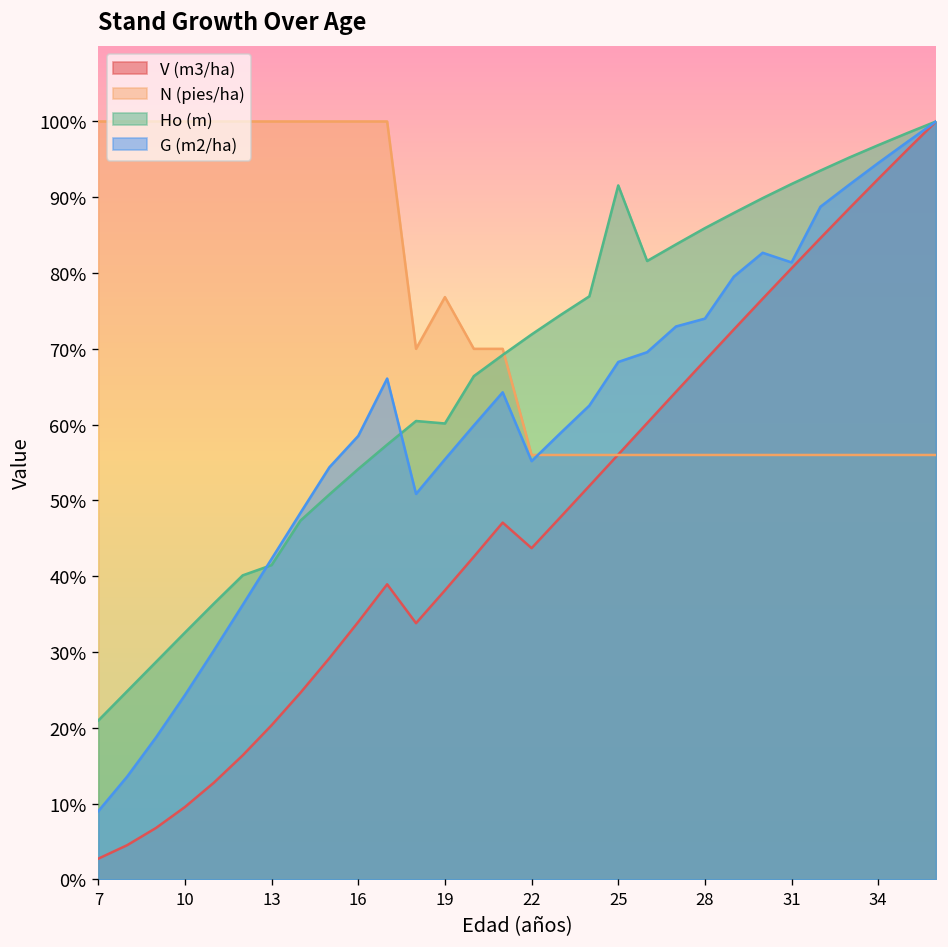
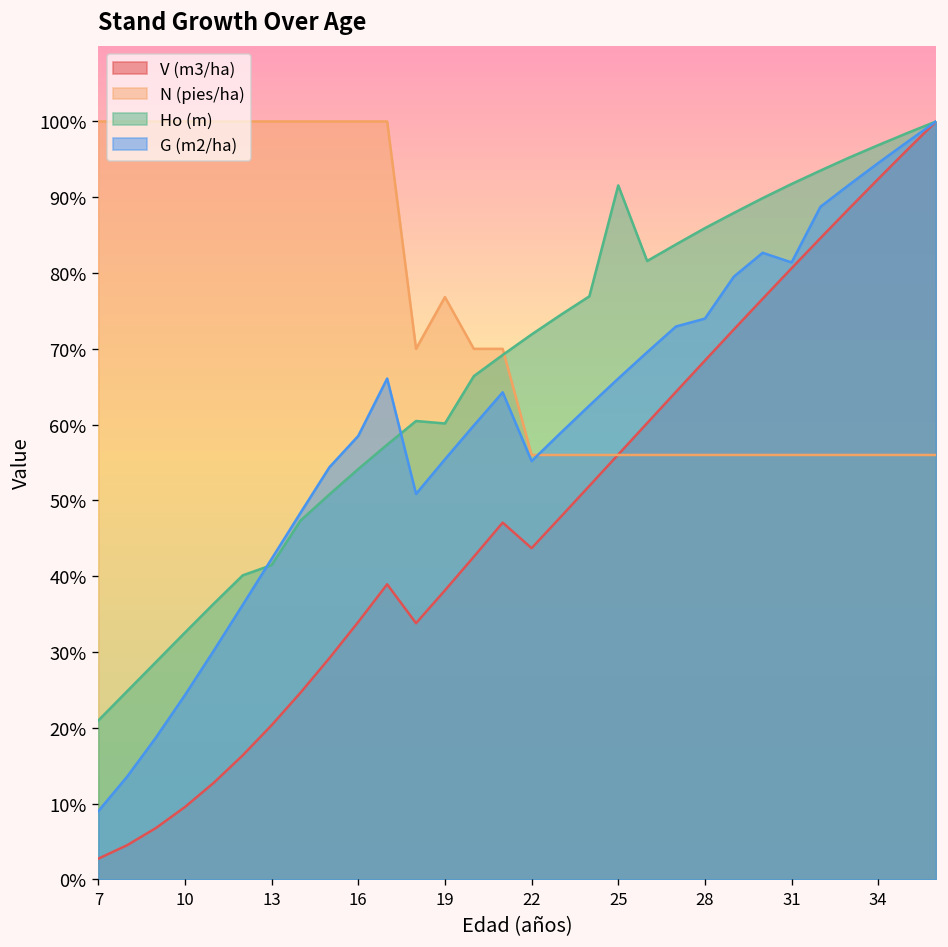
  {
    "V (m3/ha)": {
      "7": "3%",
      "10": "10%",
      "13": "20%",
      "16": "34%",
      "19": "38%",
      "22": "44%",
      "28": "68%",
      "31": "81%",
      "34": "92%"
    },
    "N (pies/ha)": {
      "7": "100%",
      "13": "100%",
      "16": "100%",
      "19": "77%",
      "22": "56%",
      "28": "56%",
      "31": "56%",
      "34": "56%"
    },
    "Ho (m)": {
      "7": "21%",
      "10": "33%",
      "13": "41%",
      "16": "54%",
      "19": "60%",
      "22": "72%",
      "25": "92%",
      "28": "86%",
      "31": "92%",
      "34": "97%"
    },
    "G (m2/ha)": {
      "7": "9%",
      "10": "24%",
      "13": "42%",
      "16": "59%",
      "19": "55%",
      "22": "55%",
-     "25": "68%",
+     "25": "66%",
      "28": "74%",
      "31": "81%",
      "34": "95%"
    }
  }
